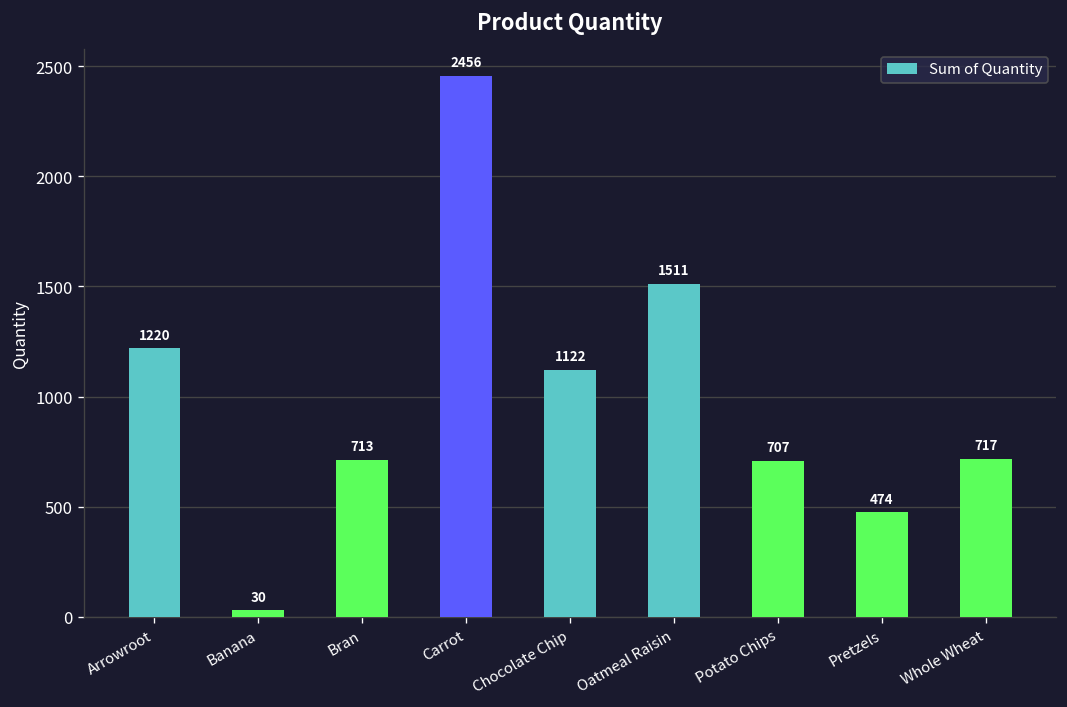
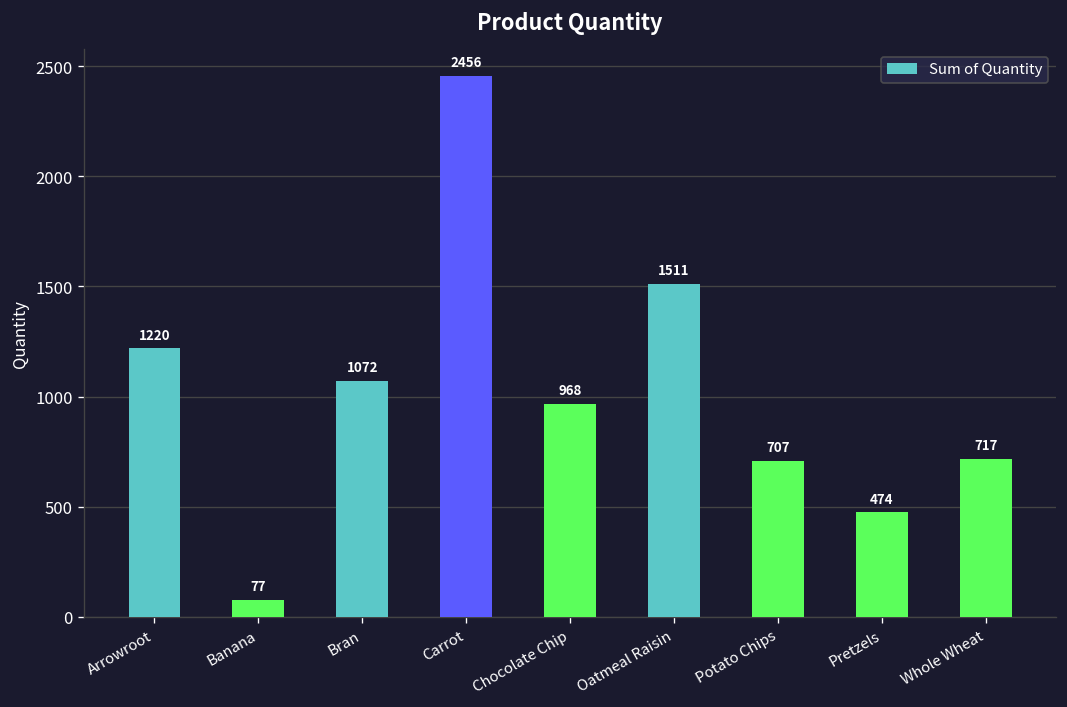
  {
    "Arrowroot": 1220,
-   "Banana": 30,
-   "Bran": 713,
+   "Banana": 77,
+   "Bran": 1072,
    "Carrot": 2456,
-   "Chocolate Chip": 1122,
+   "Chocolate Chip": 968,
    "Oatmeal Raisin": 1511,
    "Potato Chips": 707,
    "Pretzels": 474,
    "Whole Wheat": 717
  }
